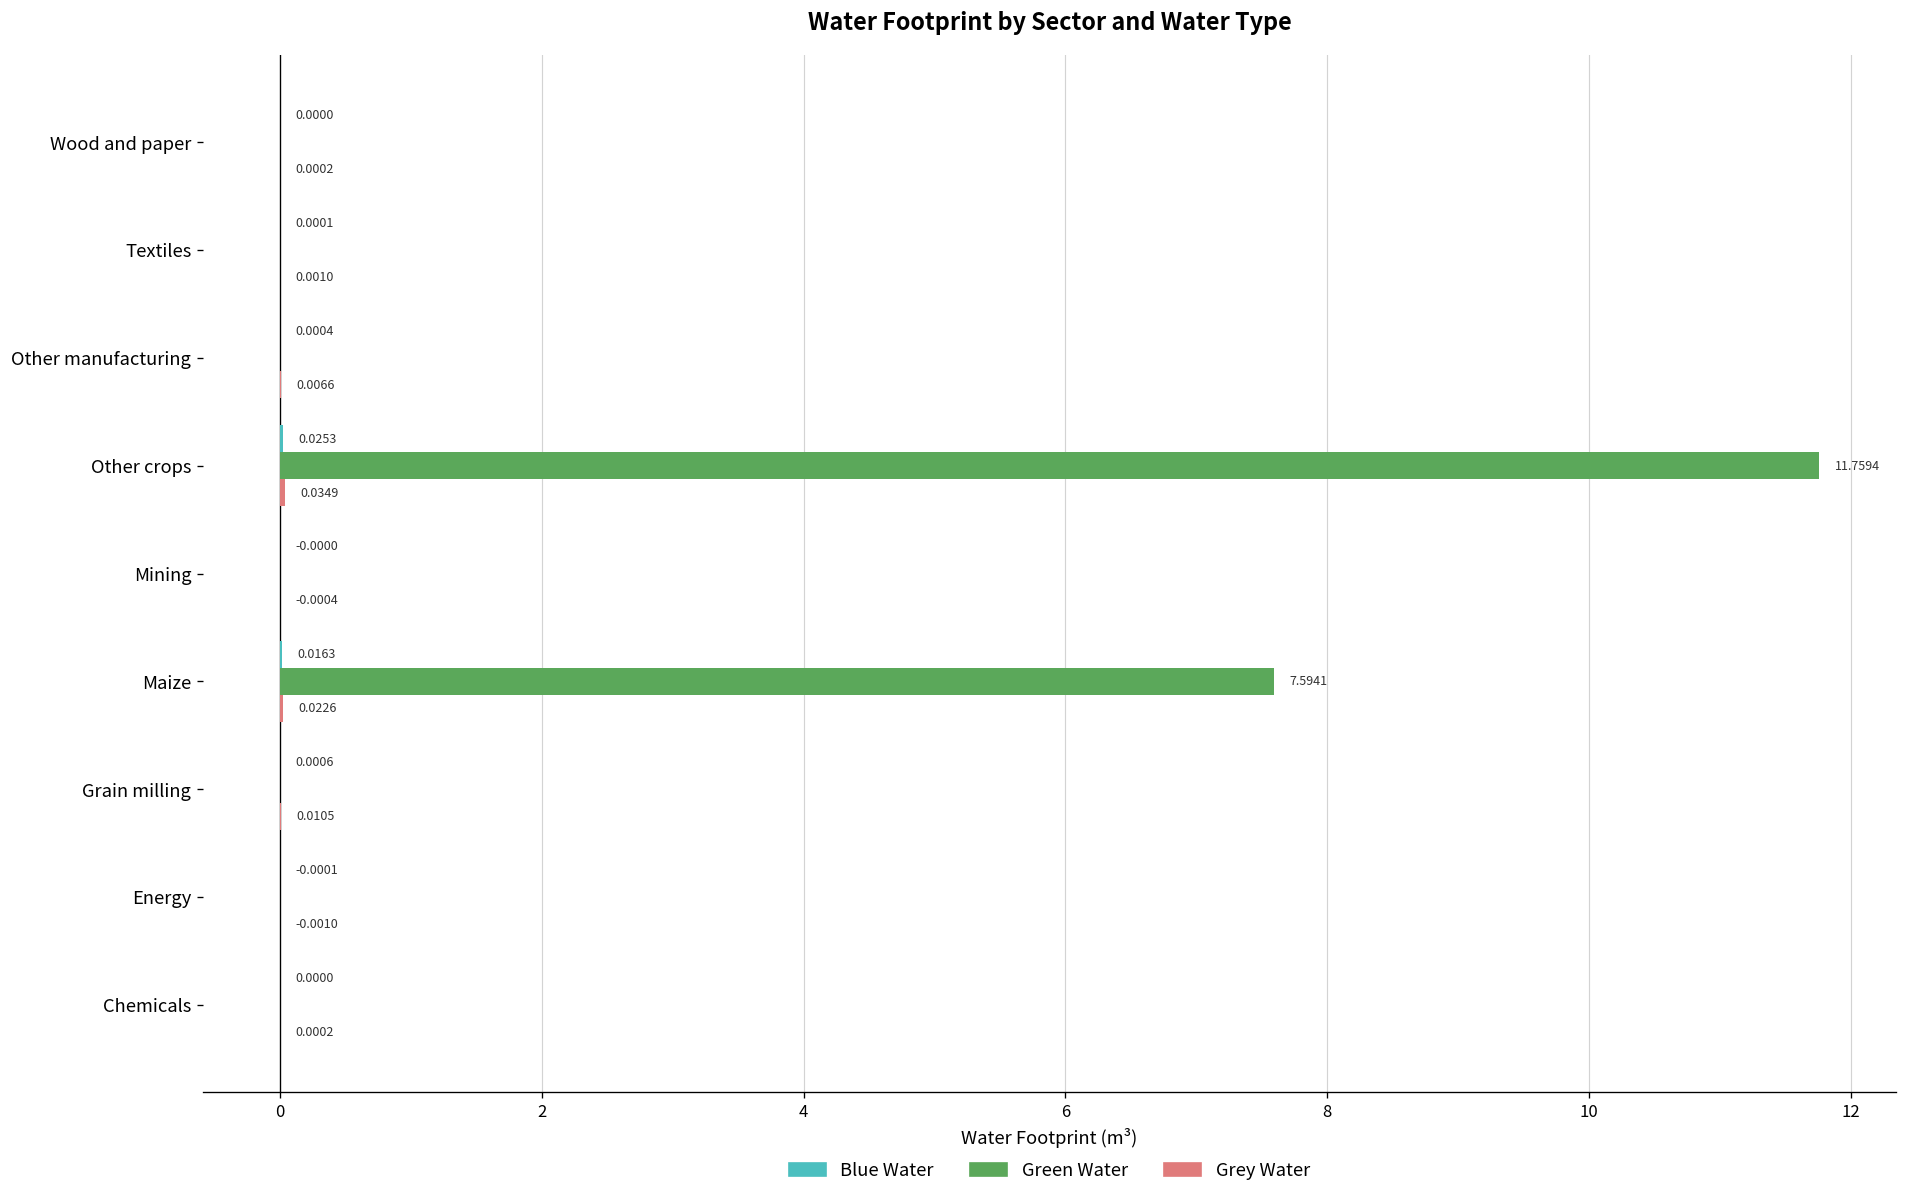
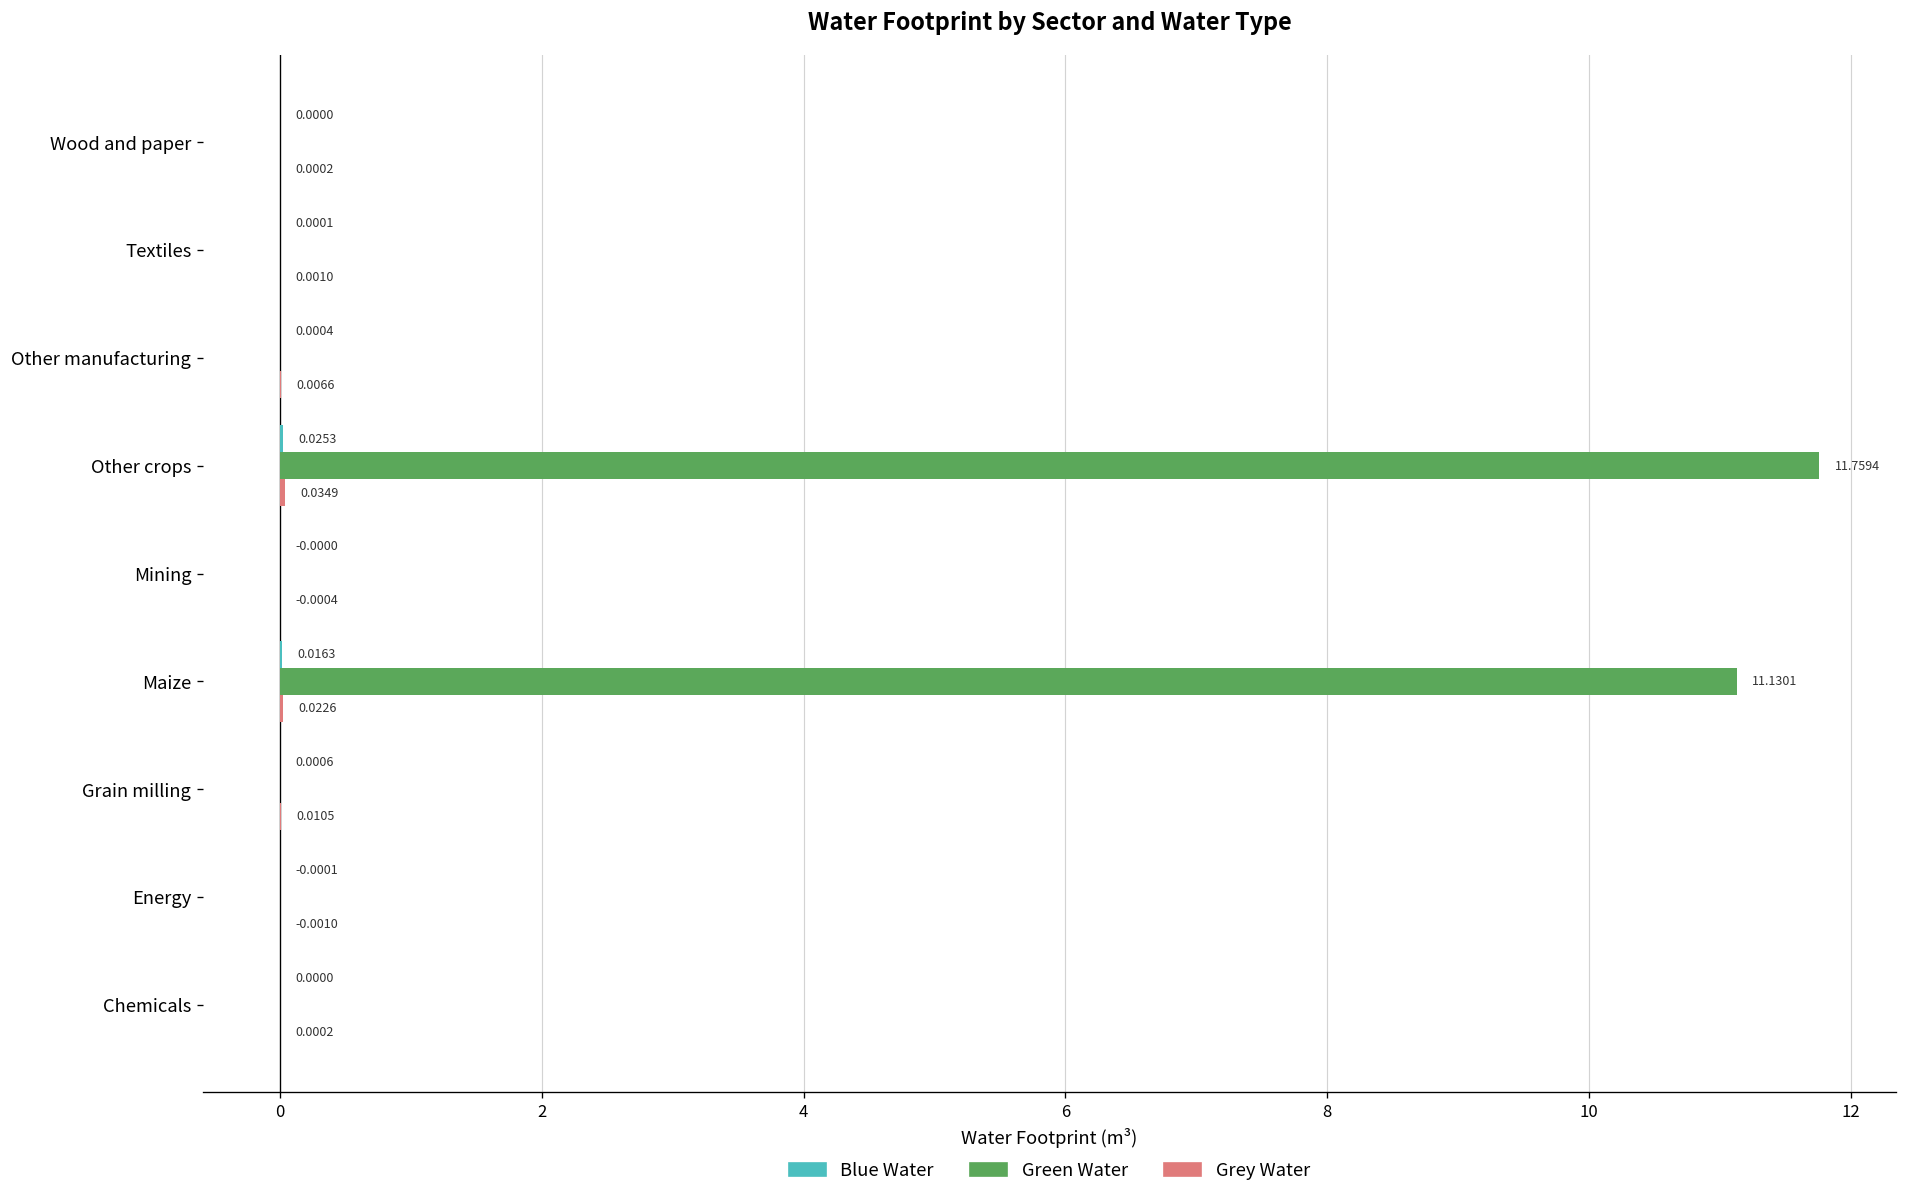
  {
    "Blue Water": {
      "Wood and paper": 0.0000,
      "Textiles": 0.0001,
      "Other manufacturing": 0.0004,
      "Other crops": 0.0253,
      "Mining": -0.0000,
      "Maize": 0.0163,
      "Grain milling": 0.0006,
      "Energy": -0.0001,
      "Chemicals": 0.0000
    },
    "Green Water": {
      "Other crops": 11.7594,
-     "Maize": 7.5941
+     "Maize": 11.1301
    },
    "Grey Water": {
      "Wood and paper": 0.0002,
      "Textiles": 0.0010,
      "Other manufacturing": 0.0066,
      "Other crops": 0.0349,
      "Mining": -0.0004,
      "Maize": 0.0226,
      "Grain milling": 0.0105,
      "Energy": -0.0010,
      "Chemicals": 0.0002
    }
  }
